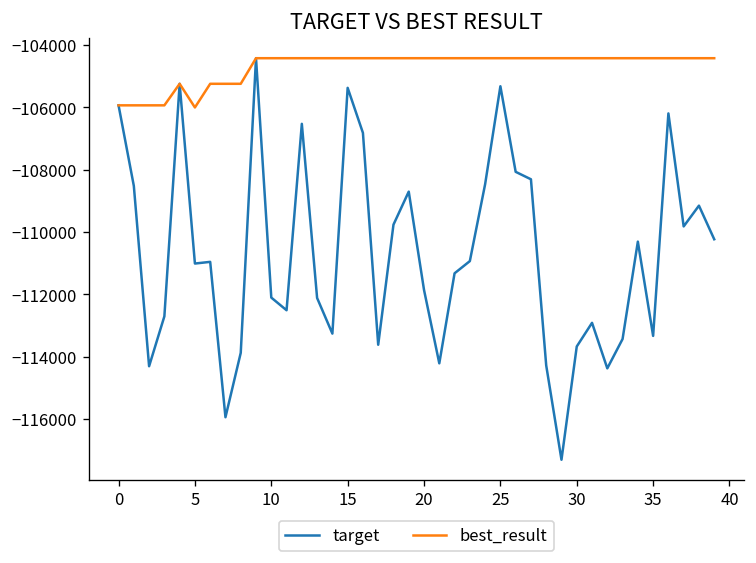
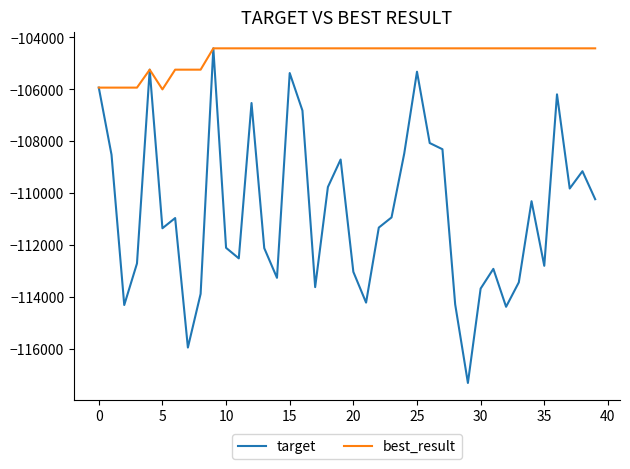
  {
    "target": {
-     "5": -111000,
+     "5": -111400,
      "10": -112100,
      "15": -105400,
-     "20": -111900,
+     "20": -113000,
      "25": -105300,
      "30": -113700,
-     "35": -113300
+     "35": -112800
    },
    "best_result": {
      "5": -106000,
      "10": -104400,
      "15": -104400,
      "20": -104400,
      "25": -104400,
      "30": -104400,
      "35": -104400
    }
  }
